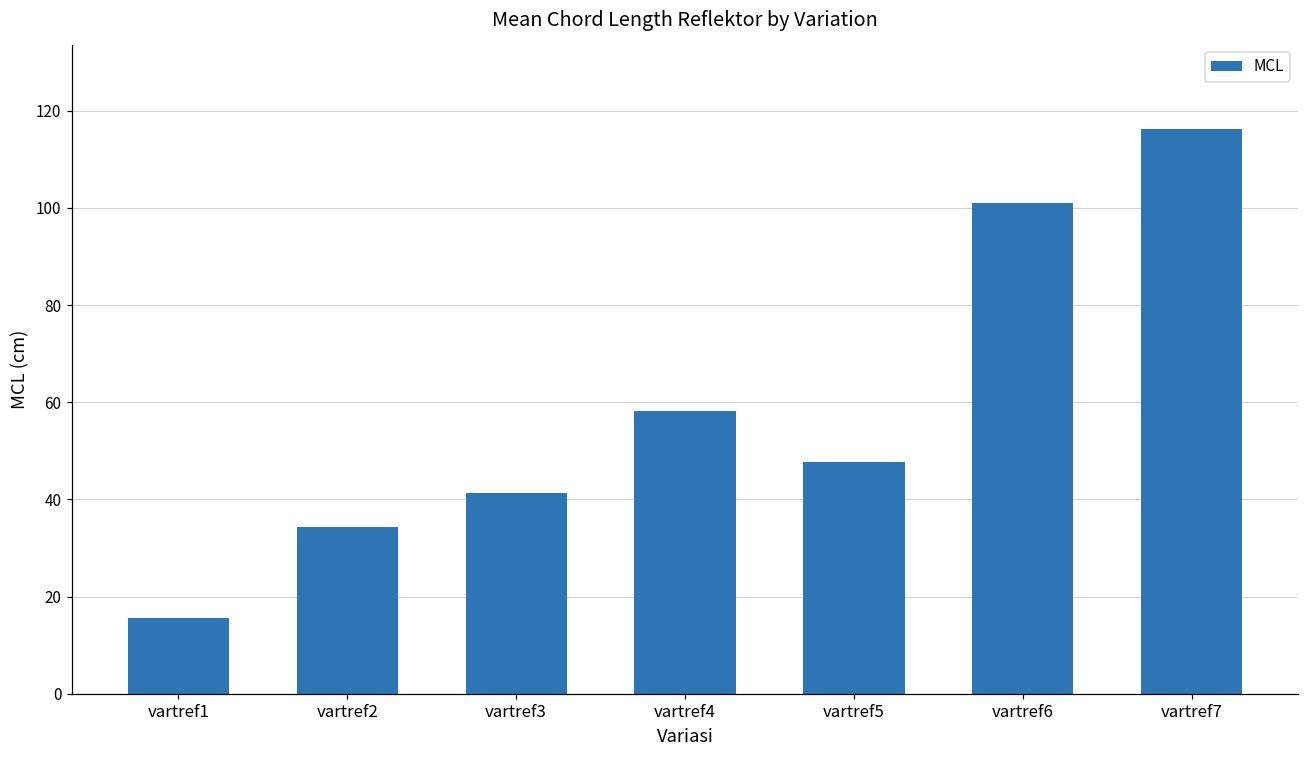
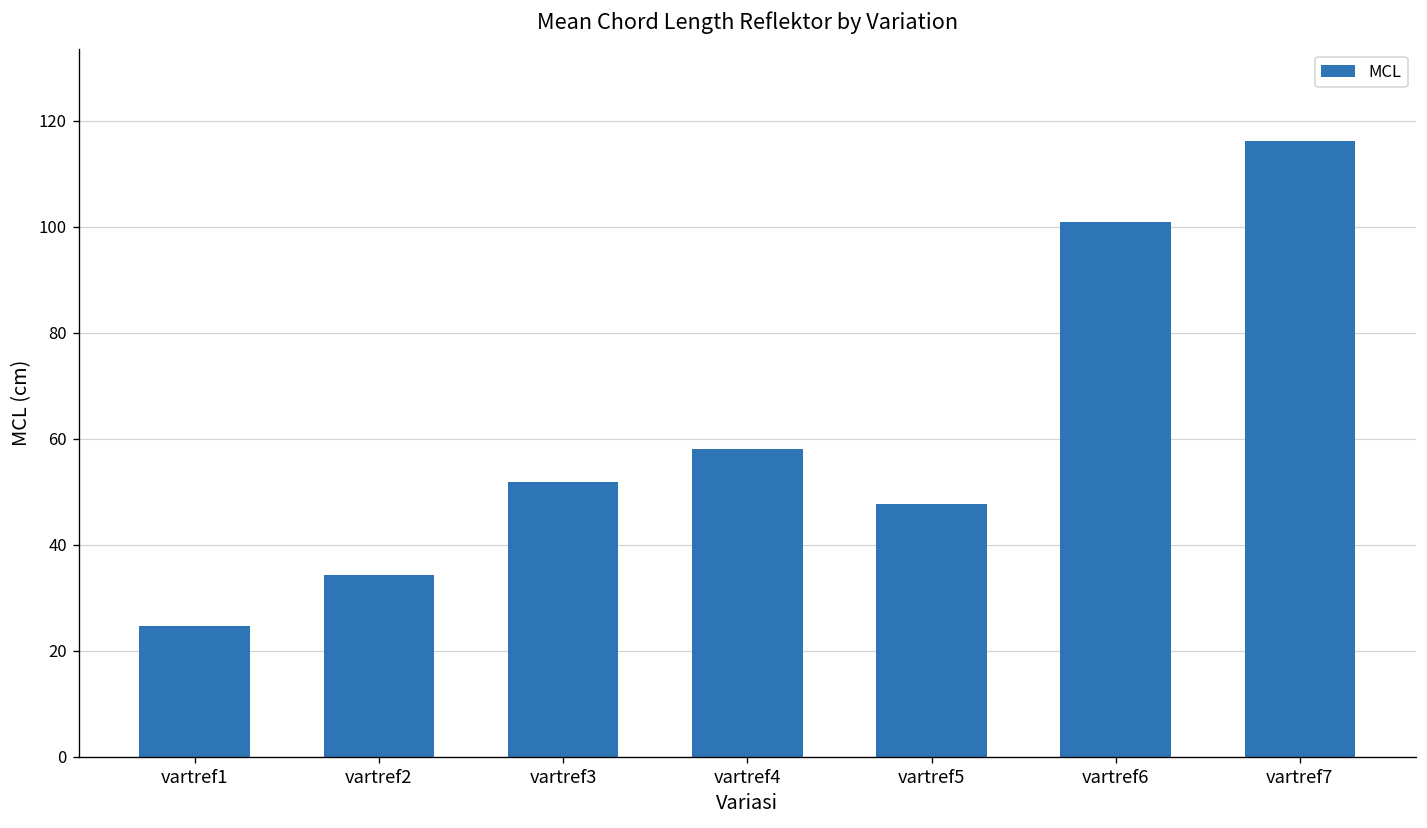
  {
-   "vartref1": 16,
+   "vartref1": 25,
    "vartref2": 34,
-   "vartref3": 41,
+   "vartref3": 52,
    "vartref4": 58,
    "vartref5": 48,
    "vartref6": 101,
    "vartref7": 116
  }
